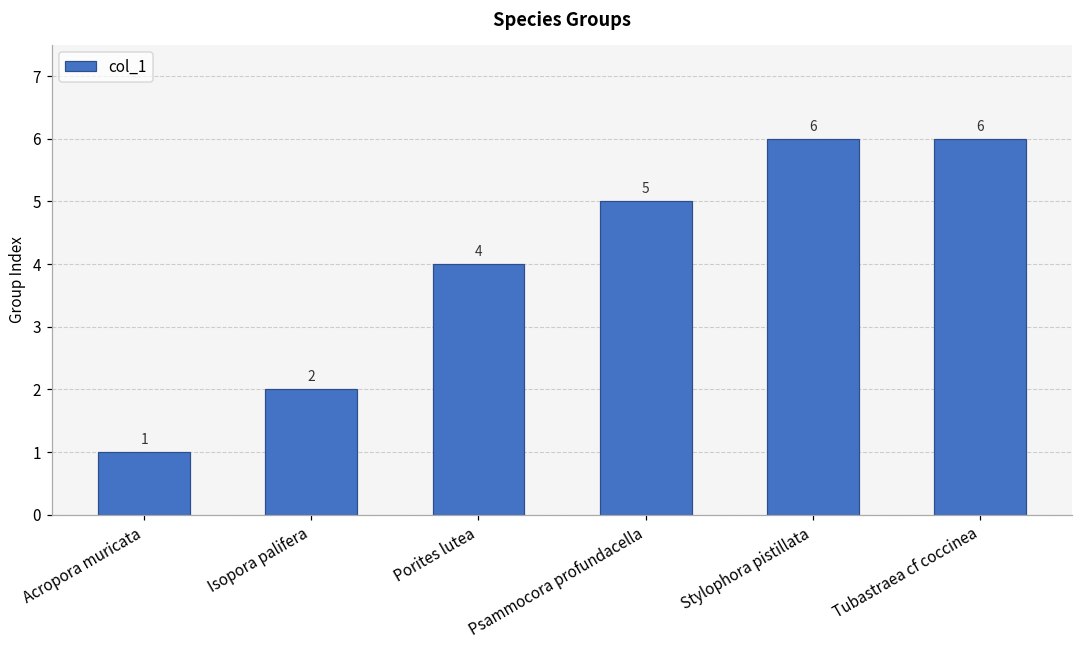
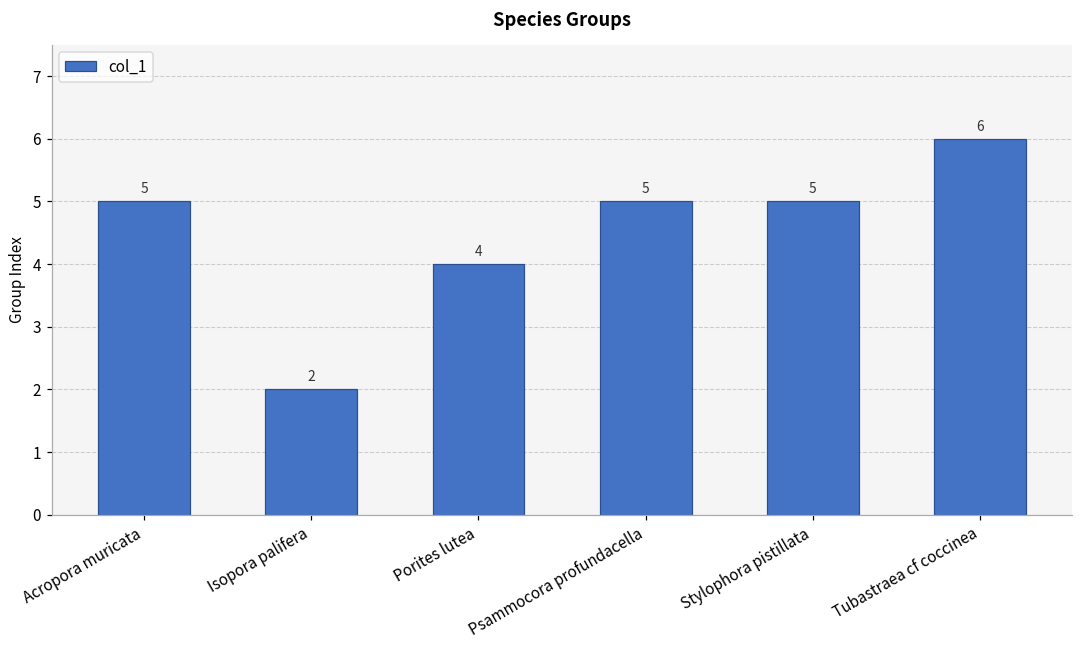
  {
-   "Acropora muricata": 1,
+   "Acropora muricata": 5,
    "Isopora palifera": 2,
    "Porites lutea": 4,
    "Psammocora profundacella": 5,
-   "Stylophora pistillata": 6,
+   "Stylophora pistillata": 5,
    "Tubastraea cf coccinea": 6
  }
